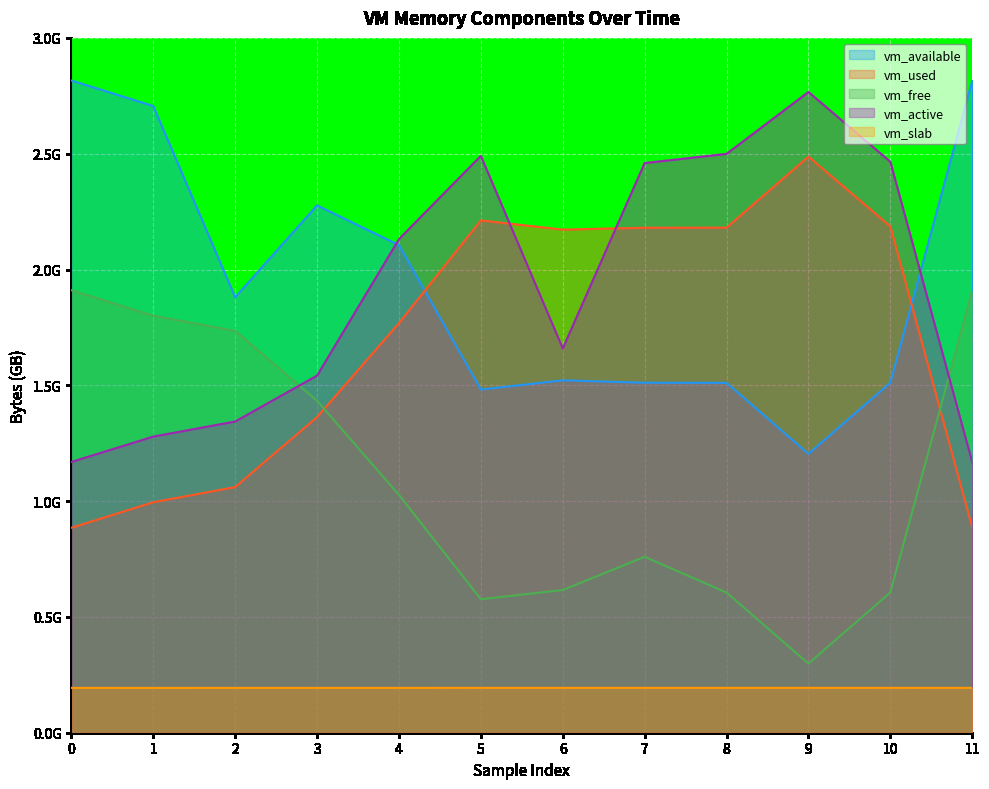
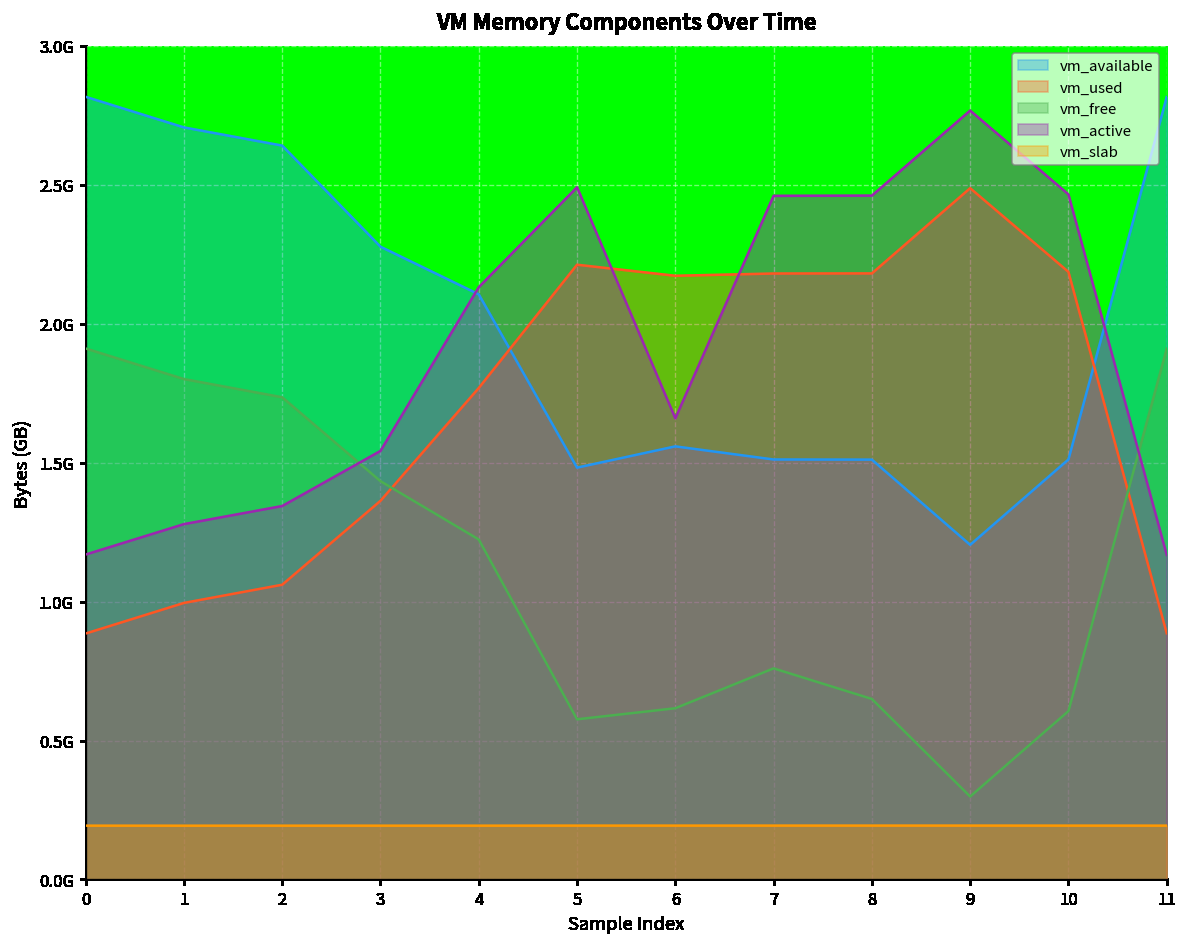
  {
    "vm_available": {
      "0": 2820000000,
      "1": 2710000000,
-     "2": 1880000000,
+     "2": 2640000000,
      "3": 2280000000,
      "4": 2110000000,
      "5": 1480000000,
-     "6": 1520000000,
+     "6": 1560000000,
      "7": 1510000000,
      "8": 1510000000,
      "9": 1200000000,
      "10": 1510000000,
      "11": 2820000000
    },
    "vm_free": {
      "0": 1910000000,
      "1": 1800000000,
      "2": 1730000000,
      "3": 1430000000,
-     "4": 1030000000,
+     "4": 1220000000,
      "5": 580000000,
      "6": 620000000,
      "7": 760000000,
-     "8": 610000000,
+     "8": 650000000,
      "9": 300000000,
      "10": 610000000,
      "11": 1910000000
    },
    "vm_active": {
      "0": 1170000000,
      "1": 1280000000,
      "2": 1340000000,
      "3": 1540000000,
      "4": 2130000000,
      "5": 2490000000,
      "6": 1660000000,
      "7": 2460000000,
-     "8": 2500000000,
+     "8": 2460000000,
      "9": 2770000000,
      "10": 2460000000,
      "11": 1170000000
    }
  }
